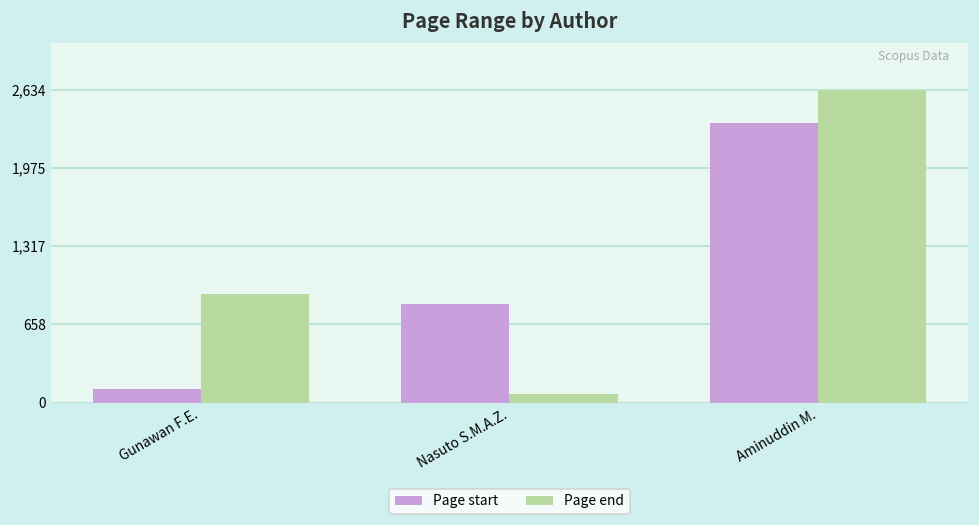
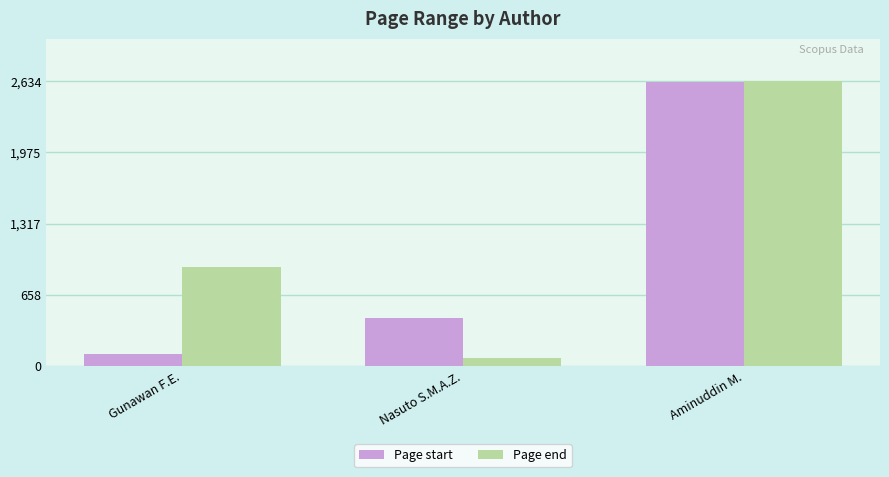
  {
    "Page start": {
      "Gunawan F.E.": "110",
-     "Nasuto S.M.A.Z.": "830",
-     "Aminuddin M.": "2,350"
+     "Nasuto S.M.A.Z.": "440",
+     "Aminuddin M.": "2,630"
    },
    "Page end": {
      "Gunawan F.E.": "910",
      "Nasuto S.M.A.Z.": "70",
      "Aminuddin M.": "2,630"
    }
  }
